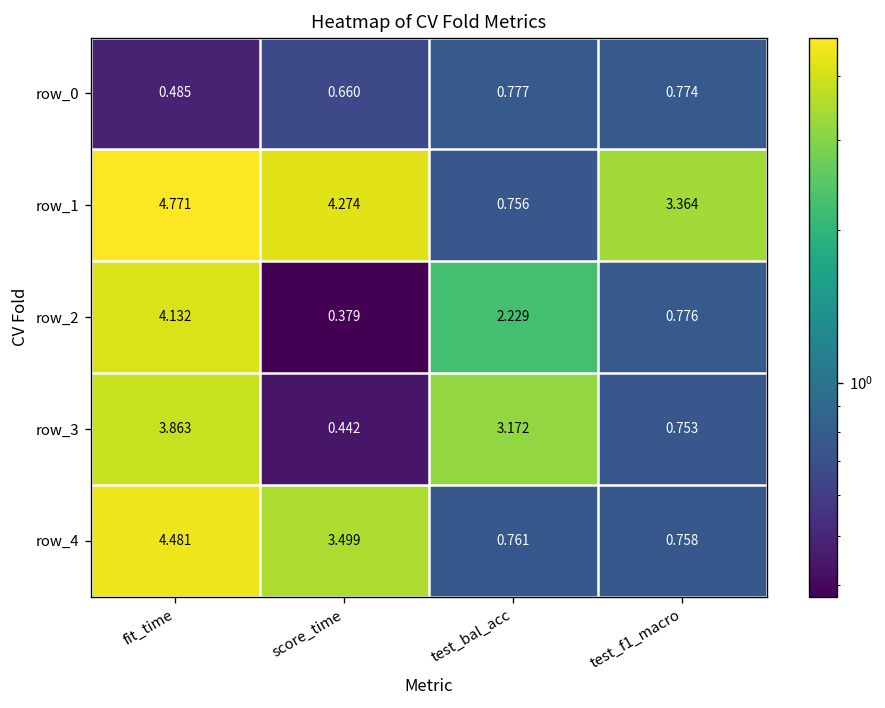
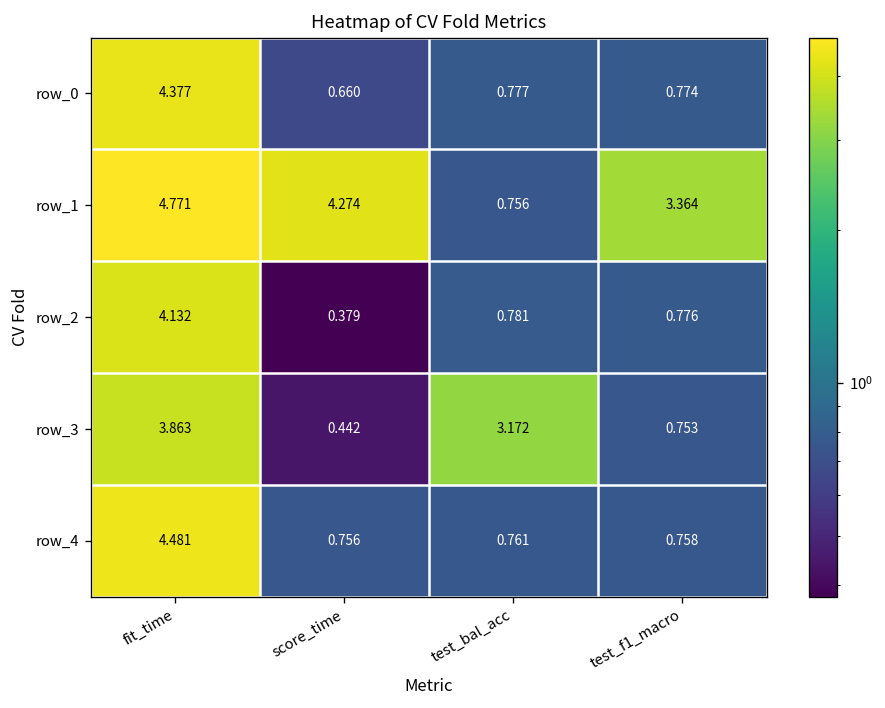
  {
    "row_0": {
-     "fit_time": 0.485,
+     "fit_time": 4.377,
      "score_time": 0.660,
      "test_bal_acc": 0.777,
      "test_f1_macro": 0.774
    },
    "row_1": {
      "fit_time": 4.771,
      "score_time": 4.274,
      "test_bal_acc": 0.756,
      "test_f1_macro": 3.364
    },
    "row_2": {
      "fit_time": 4.132,
      "score_time": 0.379,
-     "test_bal_acc": 2.229,
+     "test_bal_acc": 0.781,
      "test_f1_macro": 0.776
    },
    "row_3": {
      "fit_time": 3.863,
      "score_time": 0.442,
      "test_bal_acc": 3.172,
      "test_f1_macro": 0.753
    },
    "row_4": {
      "fit_time": 4.481,
-     "score_time": 3.499,
+     "score_time": 0.756,
      "test_bal_acc": 0.761,
      "test_f1_macro": 0.758
    }
  }
